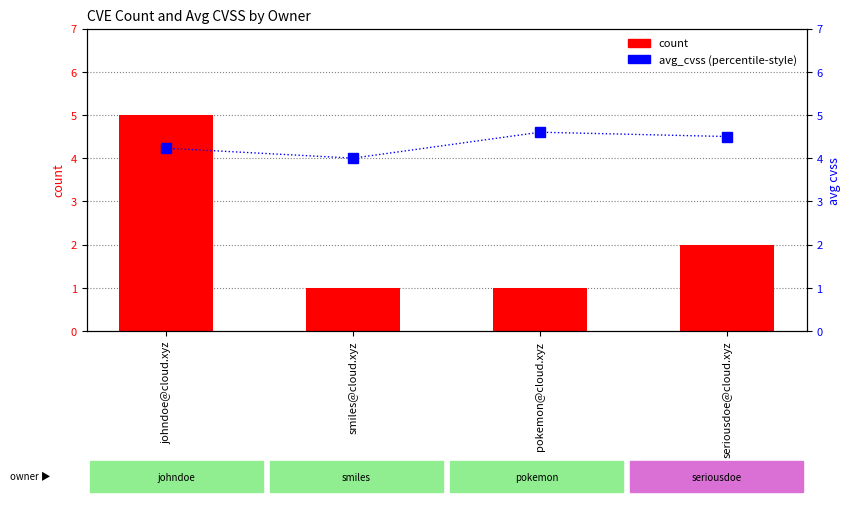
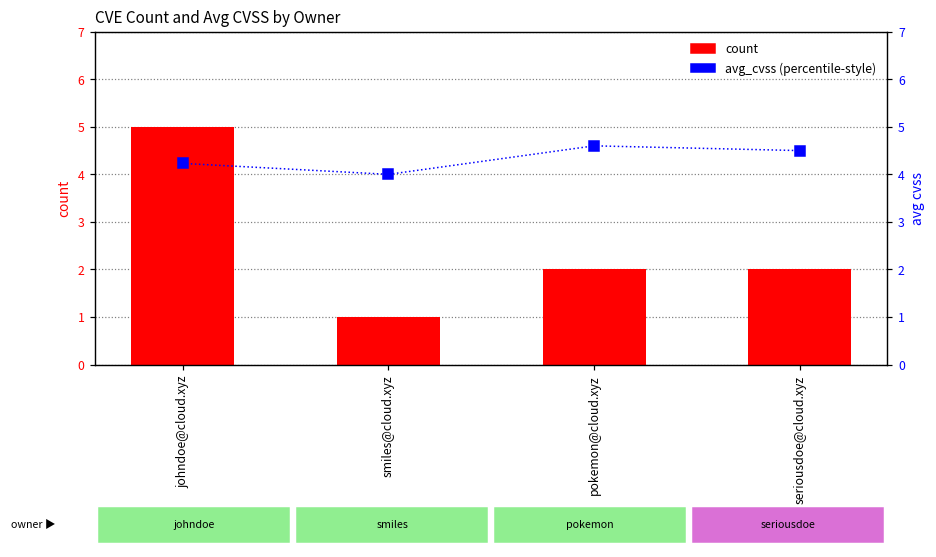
  {
    "count": {
      "johndoe@cloud.xyz": 5,
      "smiles@cloud.xyz": 1,
-     "pokemon@cloud.xyz": 1,
+     "pokemon@cloud.xyz": 2,
      "seriousdoe@cloud.xyz": 2
    }
  }
